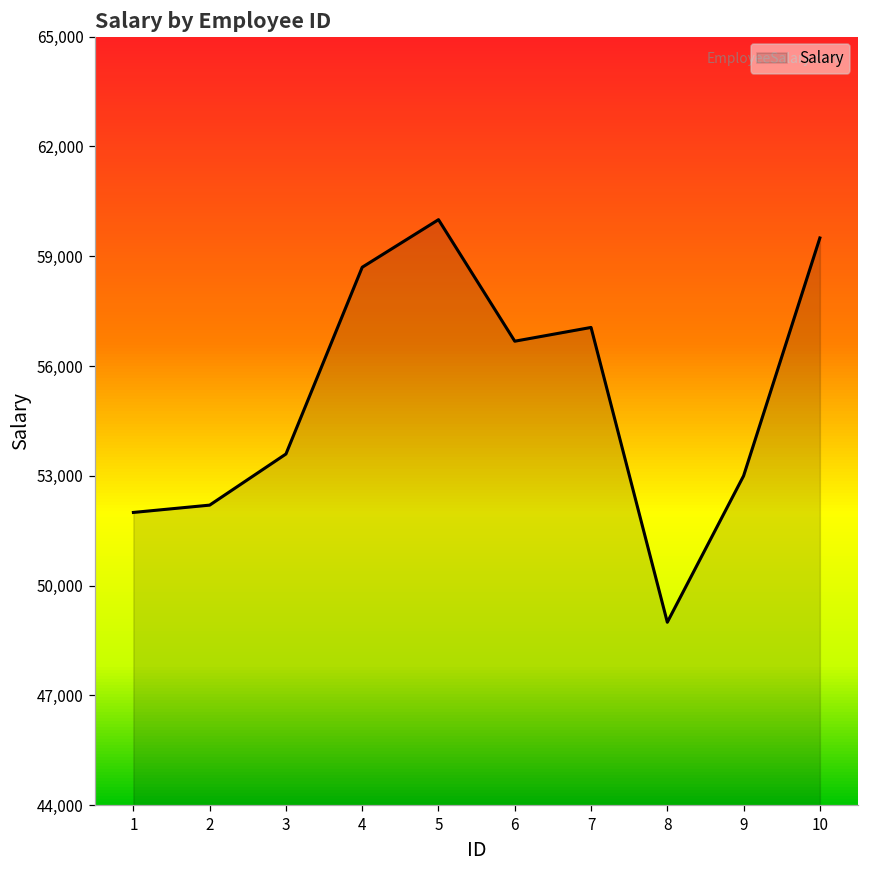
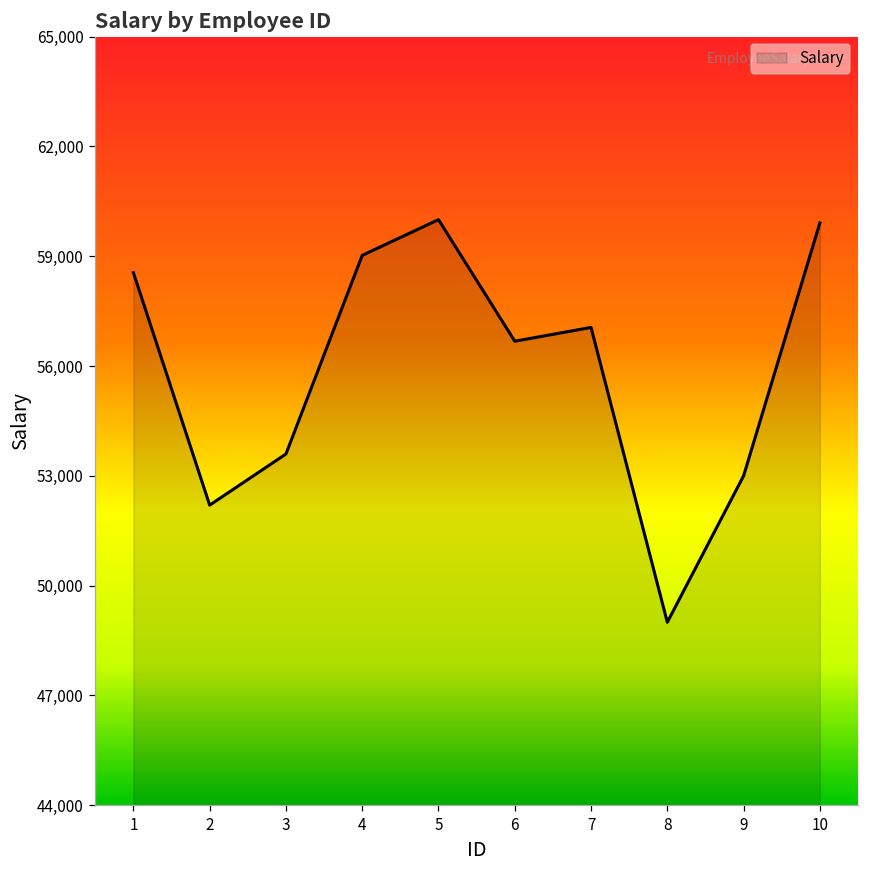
  {
-   "1": "52,000",
+   "1": "58,600",
    "2": "52,200",
    "3": "53,600",
-   "4": "58,700",
+   "4": "59,000",
    "5": "60,000",
    "6": "56,700",
    "7": "57,100",
    "8": "49,000",
    "9": "53,000",
-   "10": "59,500"
+   "10": "59,900"
  }
